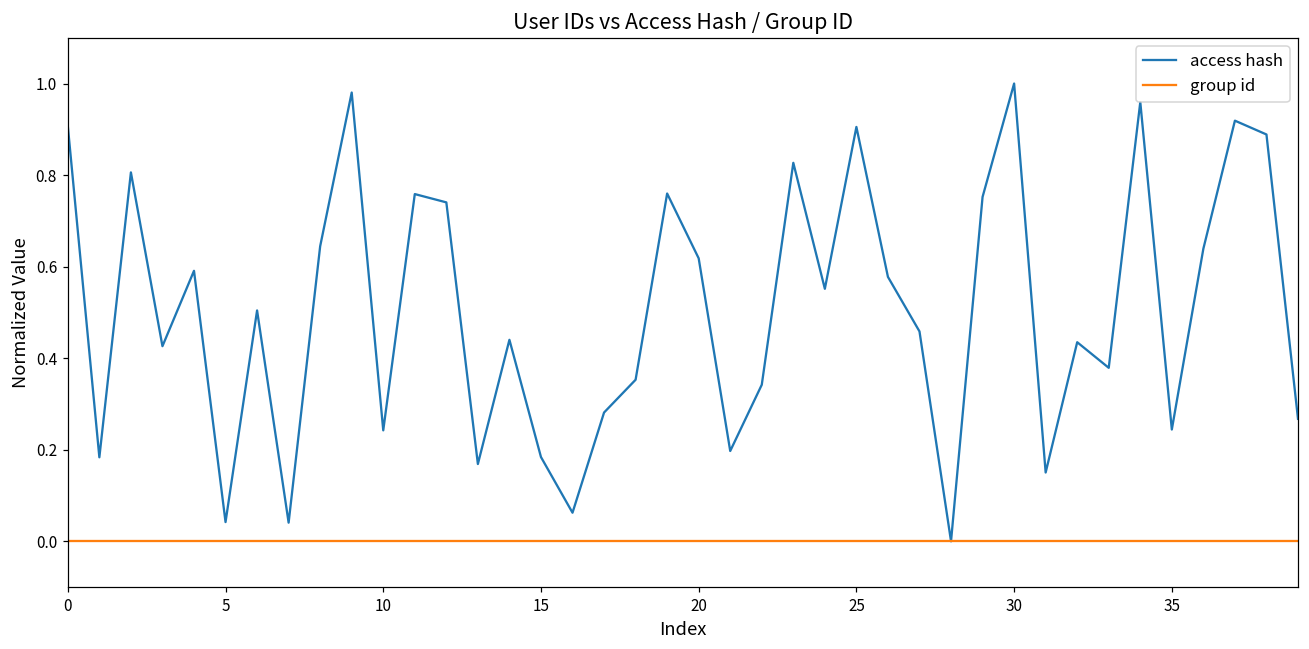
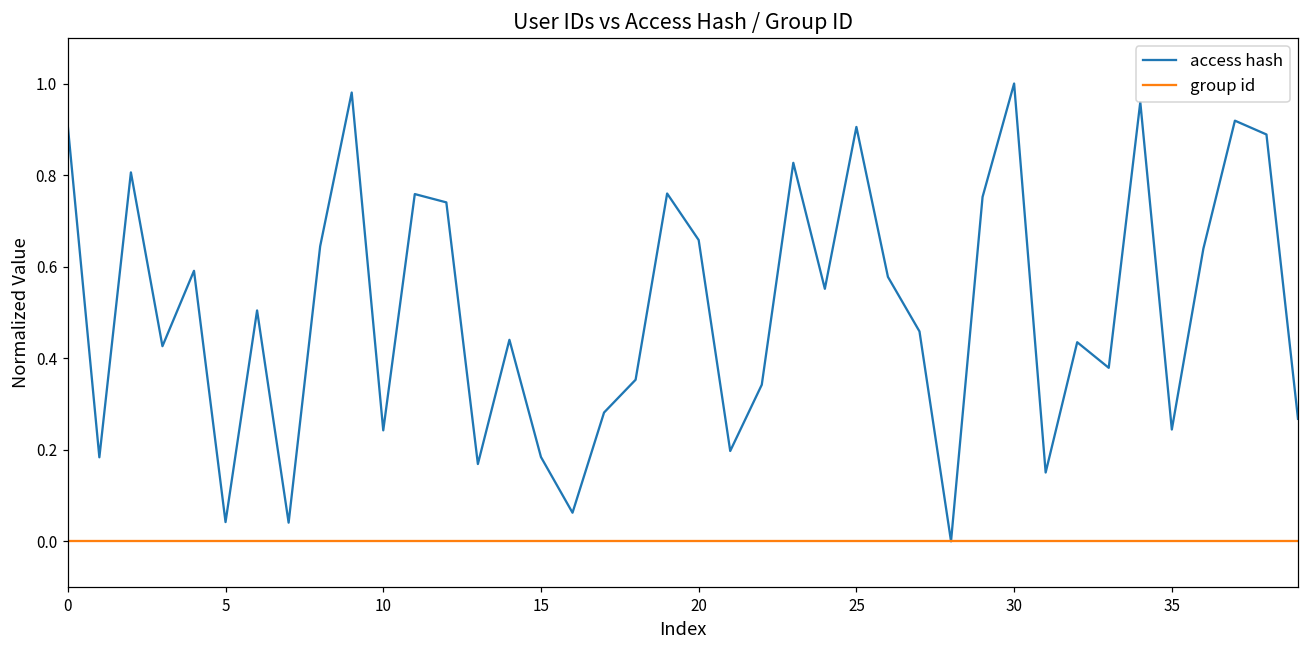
  {
    "access hash": {
      "0": 0.91,
      "5": 0.04,
      "10": 0.24,
      "15": 0.18,
-     "20": 0.62,
+     "20": 0.66,
      "25": 0.91,
      "30": 1.00,
      "35": 0.24
    },
    "group id": {
      "0": 0.00,
      "5": 0.00,
      "10": 0.00,
      "15": 0.00,
      "20": 0.00,
      "25": 0.00,
      "30": 0.00,
      "35": 0.00
    }
  }
